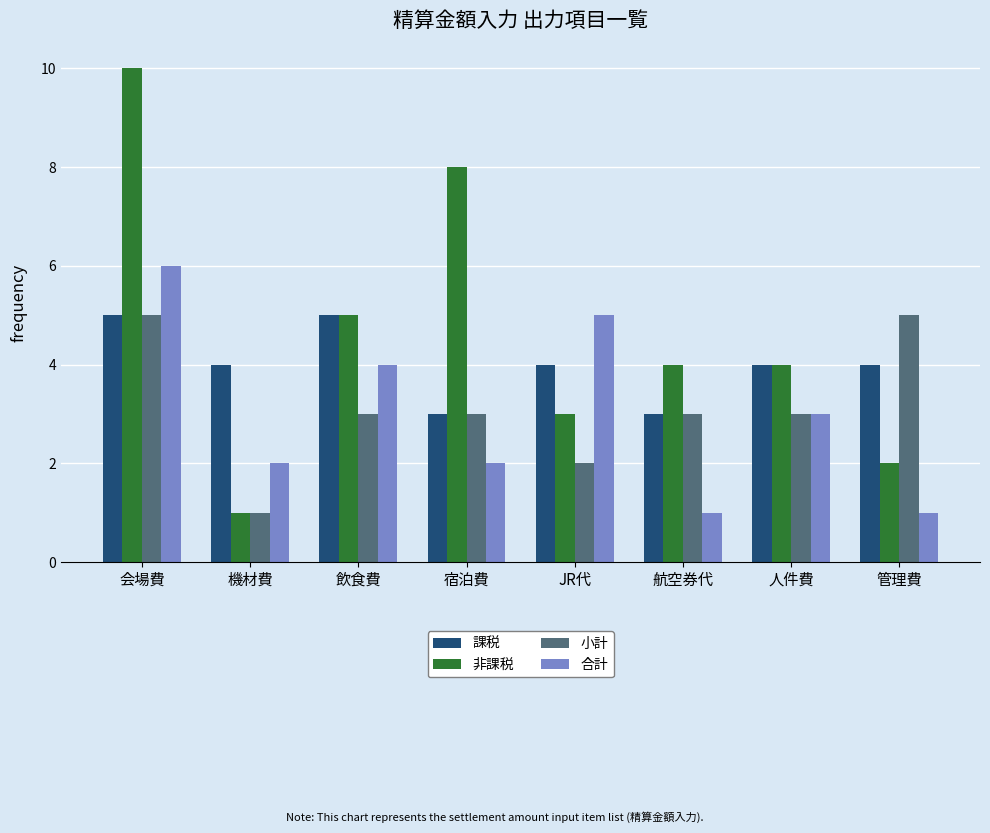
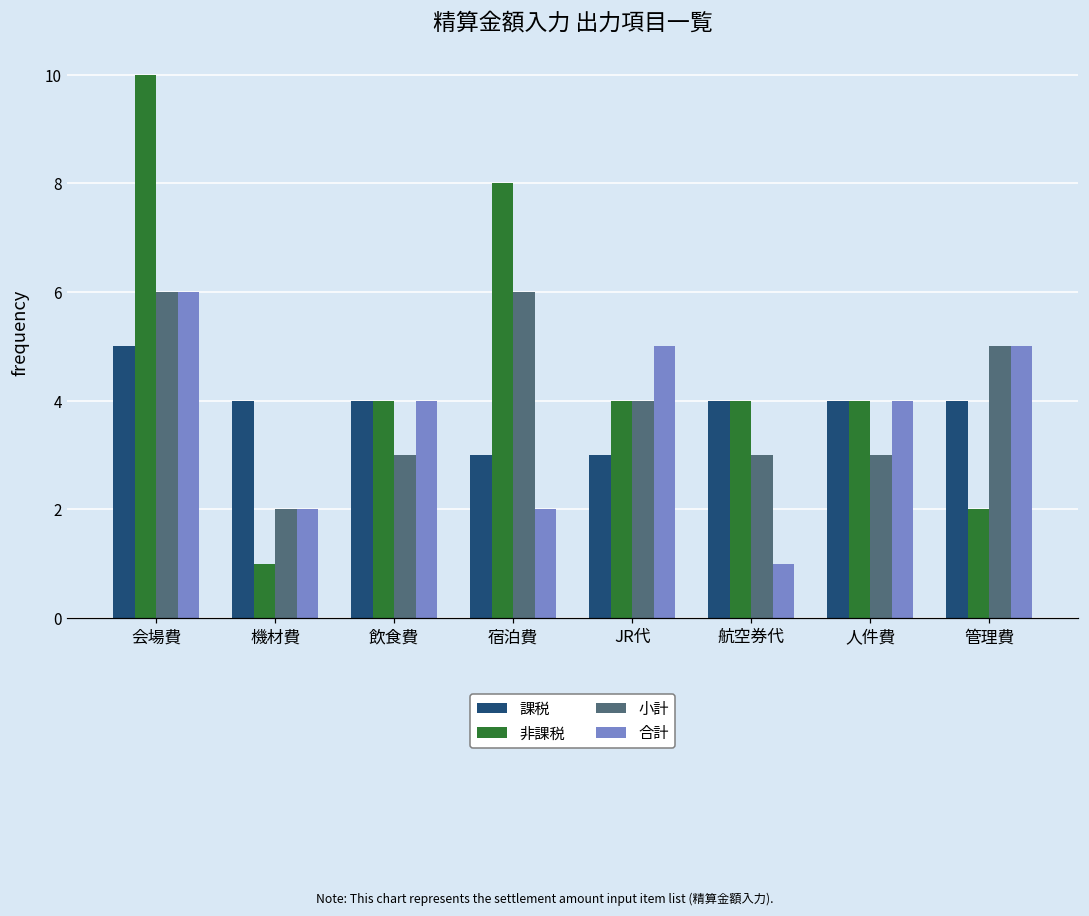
  {
    "課税": {
      "会場費": 5,
      "機材費": 4,
-     "飲食費": 5,
+     "飲食費": 4,
      "宿泊費": 3,
-     "JR代": 4,
-     "航空券代": 3,
+     "JR代": 3,
+     "航空券代": 4,
      "人件費": 4,
      "管理費": 4
    },
    "非課税": {
      "会場費": 10,
      "機材費": 1,
-     "飲食費": 5,
+     "飲食費": 4,
      "宿泊費": 8,
-     "JR代": 3,
+     "JR代": 4,
      "航空券代": 4,
      "人件費": 4,
      "管理費": 2
    },
    "小計": {
-     "会場費": 5,
-     "機材費": 1,
+     "会場費": 6,
+     "機材費": 2,
      "飲食費": 3,
-     "宿泊費": 3,
-     "JR代": 2,
+     "宿泊費": 6,
+     "JR代": 4,
      "航空券代": 3,
      "人件費": 3,
      "管理費": 5
    },
    "合計": {
      "会場費": 6,
      "機材費": 2,
      "飲食費": 4,
      "宿泊費": 2,
      "JR代": 5,
      "航空券代": 1,
-     "人件費": 3,
-     "管理費": 1
+     "人件費": 4,
+     "管理費": 5
    }
  }
